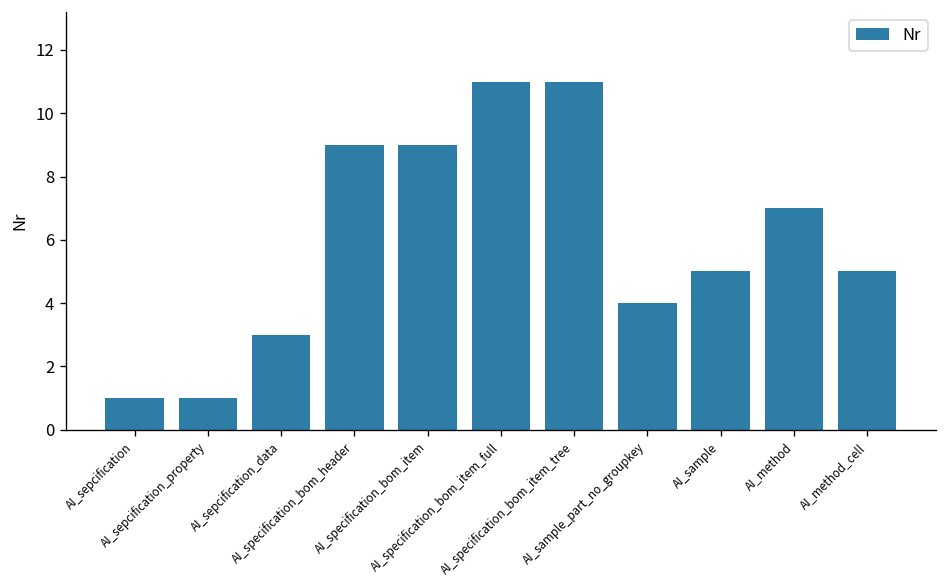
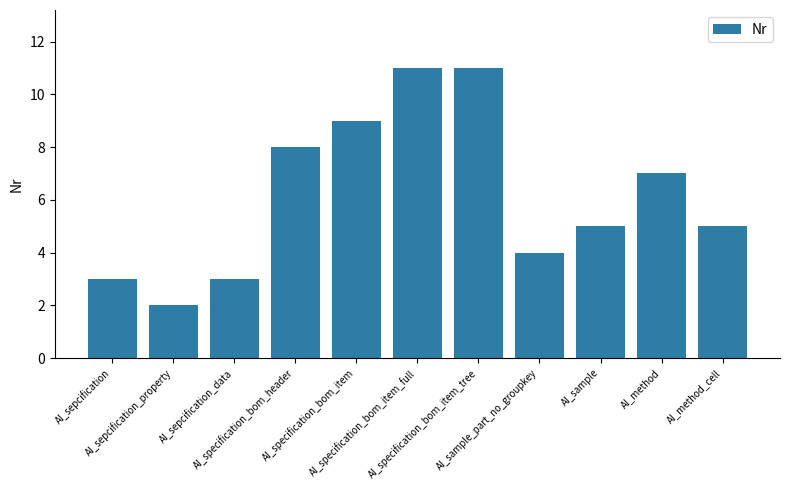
  {
-   "AI_sepcification": 1,
-   "AI_sepcification_property": 1,
+   "AI_sepcification": 3,
+   "AI_sepcification_property": 2,
    "AI_sepcification_data": 3,
-   "AI_specification_bom_header": 9,
+   "AI_specification_bom_header": 8,
    "AI_specification_bom_item": 9,
    "AI_specification_bom_item_full": 11,
    "AI_specification_bom_item_tree": 11,
    "AI_sample_part_no_groupkey": 4,
    "AI_sample": 5,
    "AI_method": 7,
    "AI_method_cell": 5
  }
